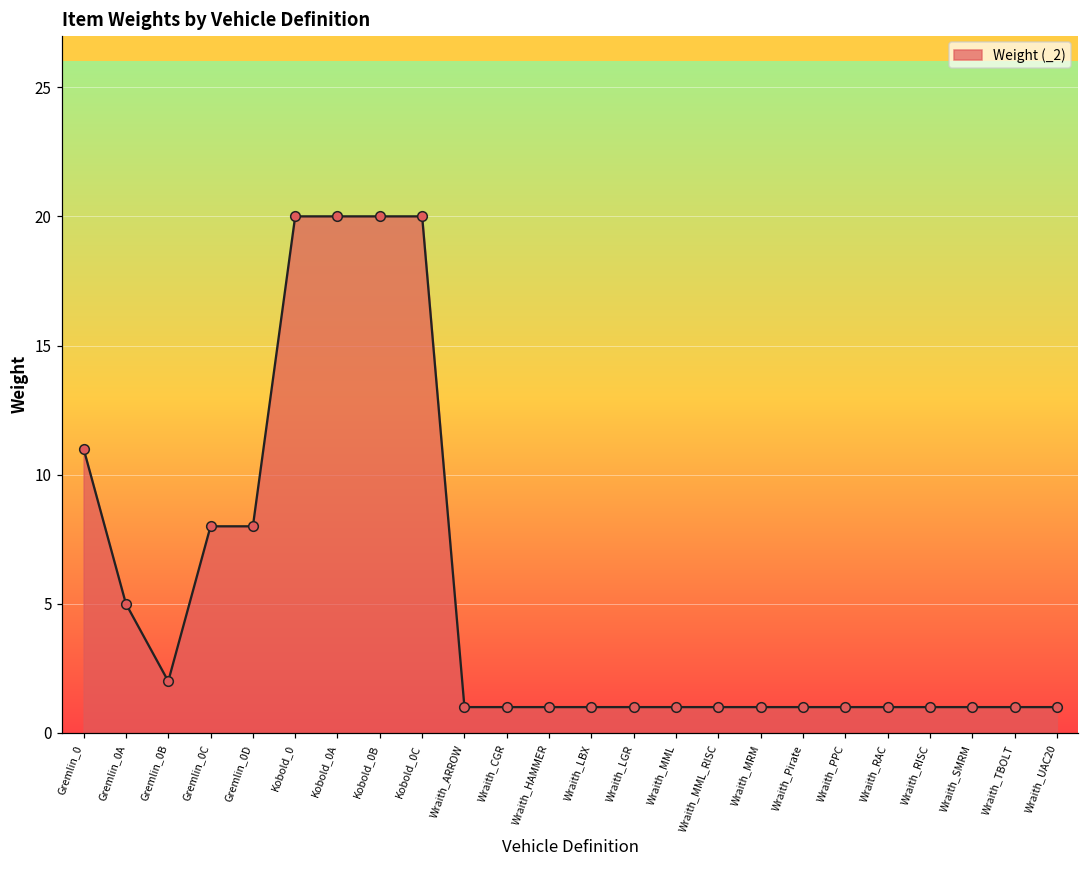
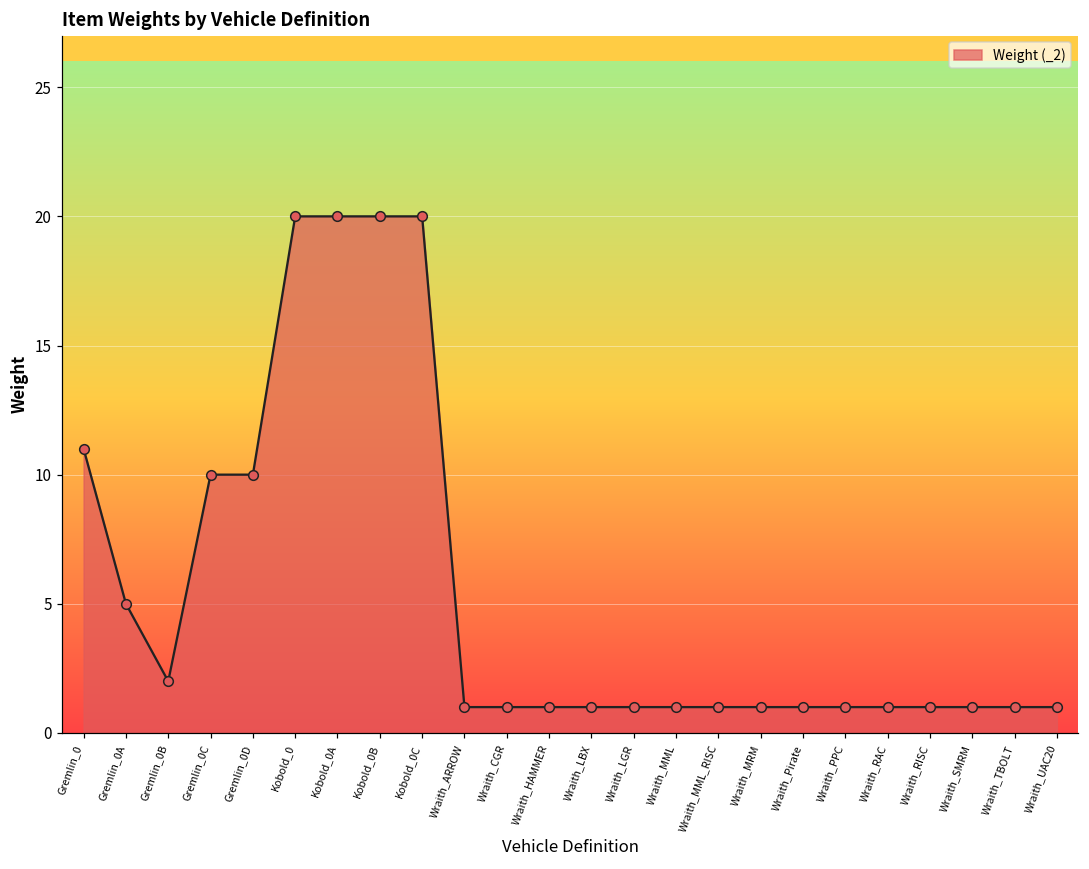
  {
    "Gremlin_0": 11,
    "Gremlin_0A": 5,
    "Gremlin_0B": 2,
-   "Gremlin_0C": 8,
-   "Gremlin_0D": 8,
+   "Gremlin_0C": 10,
+   "Gremlin_0D": 10,
    "Kobold_0": 20,
    "Kobold_0A": 20,
    "Kobold_0B": 20,
    "Kobold_0C": 20,
    "Wraith_ARROW": 1,
    "Wraith_CGR": 1,
    "Wraith_HAMMER": 1,
    "Wraith_LBX": 1,
    "Wraith_LGR": 1,
    "Wraith_MML": 1,
    "Wraith_MML_RISC": 1,
    "Wraith_MRM": 1,
    "Wraith_Pirate": 1,
    "Wraith_PPC": 1,
    "Wraith_RAC": 1,
    "Wraith_RISC": 1,
    "Wraith_SMRM": 1,
    "Wraith_TBOLT": 1,
    "Wraith_UAC20": 1
  }
